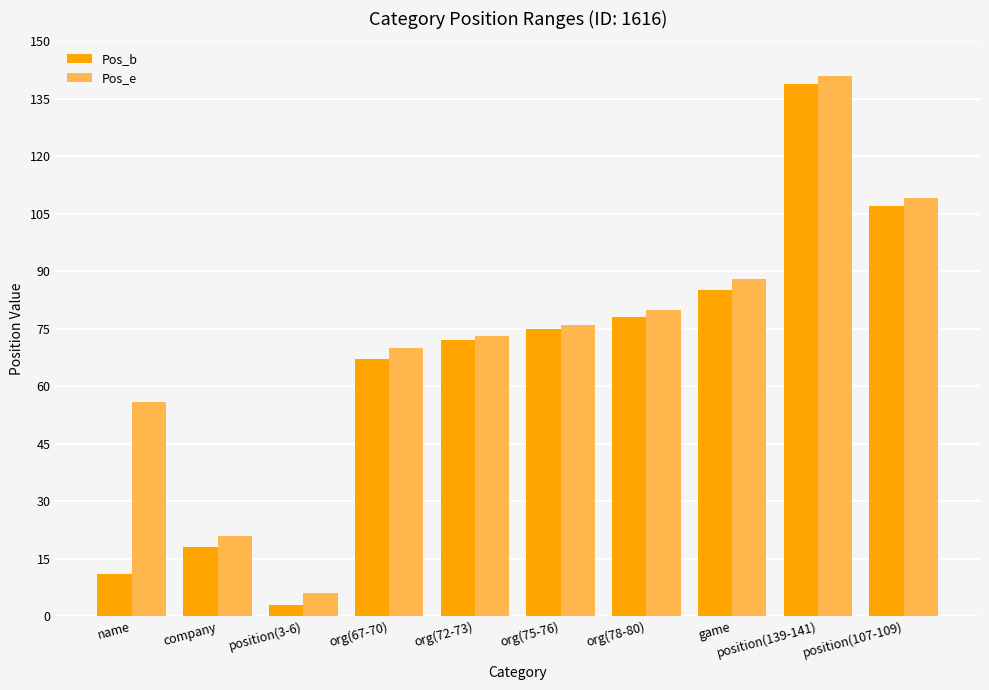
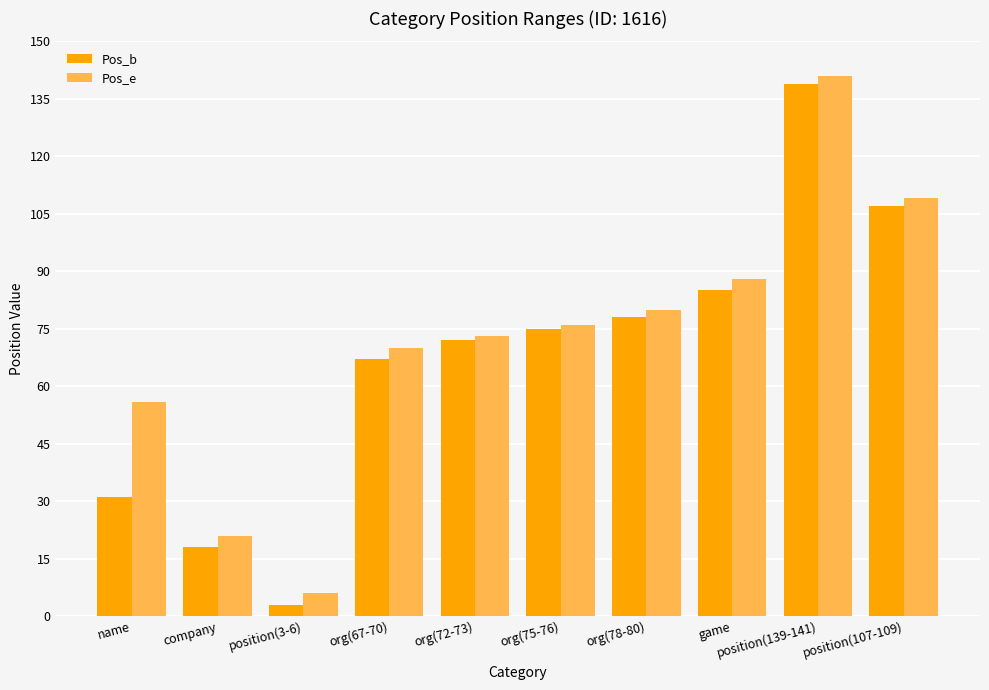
  {
    "Pos_b": {
-     "name": 11,
+     "name": 31,
      "company": 18,
      "position(3-6)": 3,
      "org(67-70)": 67,
      "org(72-73)": 72,
      "org(75-76)": 75,
      "org(78-80)": 78,
      "game": 85,
      "position(139-141)": 139,
      "position(107-109)": 107
    },
    "Pos_e": {
      "name": 56,
      "company": 21,
      "position(3-6)": 6,
      "org(67-70)": 70,
      "org(72-73)": 73,
      "org(75-76)": 76,
      "org(78-80)": 80,
      "game": 88,
      "position(139-141)": 141,
      "position(107-109)": 109
    }
  }
